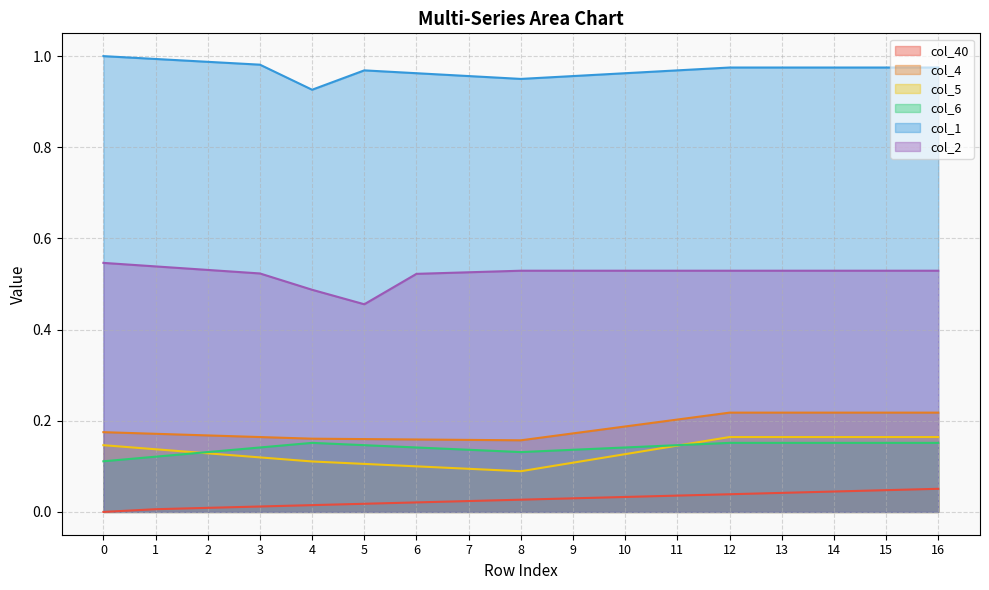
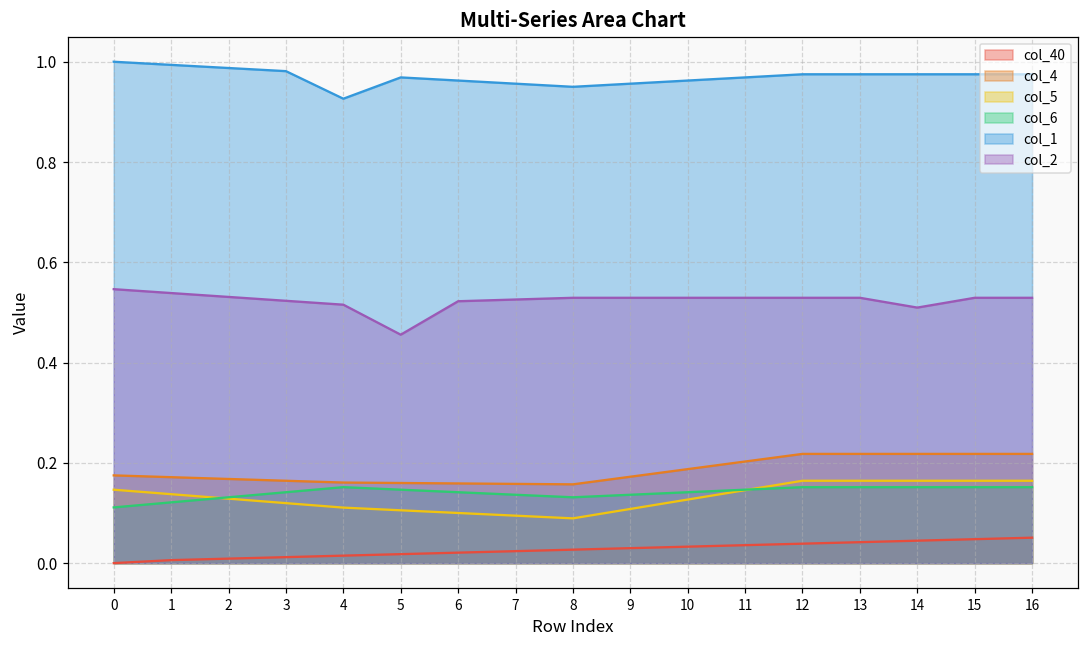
  {
    "col_6": {
      "0": 0.11,
      "1": 0.12,
      "3": 0.14,
      "4": 0.15,
      "5": 0.15,
      "6": 0.14,
      "7": 0.14,
      "8": 0.13,
      "9": 0.14,
      "10": 0.14,
      "12": 0.15,
      "13": 0.15,
      "14": 0.15,
      "15": 0.15,
      "16": 0.15
    },
    "col_1": {
      "0": 1.00,
      "1": 0.99,
      "2": 0.99,
      "3": 0.98,
      "4": 0.93,
      "5": 0.97,
      "6": 0.96,
      "7": 0.96,
      "8": 0.95,
      "9": 0.96,
      "10": 0.96,
      "11": 0.97,
      "12": 0.98,
      "13": 0.98,
      "14": 0.98,
      "15": 0.98
    },
    "col_2": {
      "0": 0.55,
      "1": 0.54,
      "2": 0.53,
      "3": 0.52,
-     "4": 0.49,
+     "4": 0.52,
      "5": 0.46,
      "6": 0.52,
      "7": 0.53,
      "8": 0.53,
      "9": 0.53,
      "10": 0.53,
      "11": 0.53,
      "12": 0.53,
      "13": 0.53,
-     "14": 0.53,
+     "14": 0.51,
      "15": 0.53,
      "16": 0.53
    }
  }
